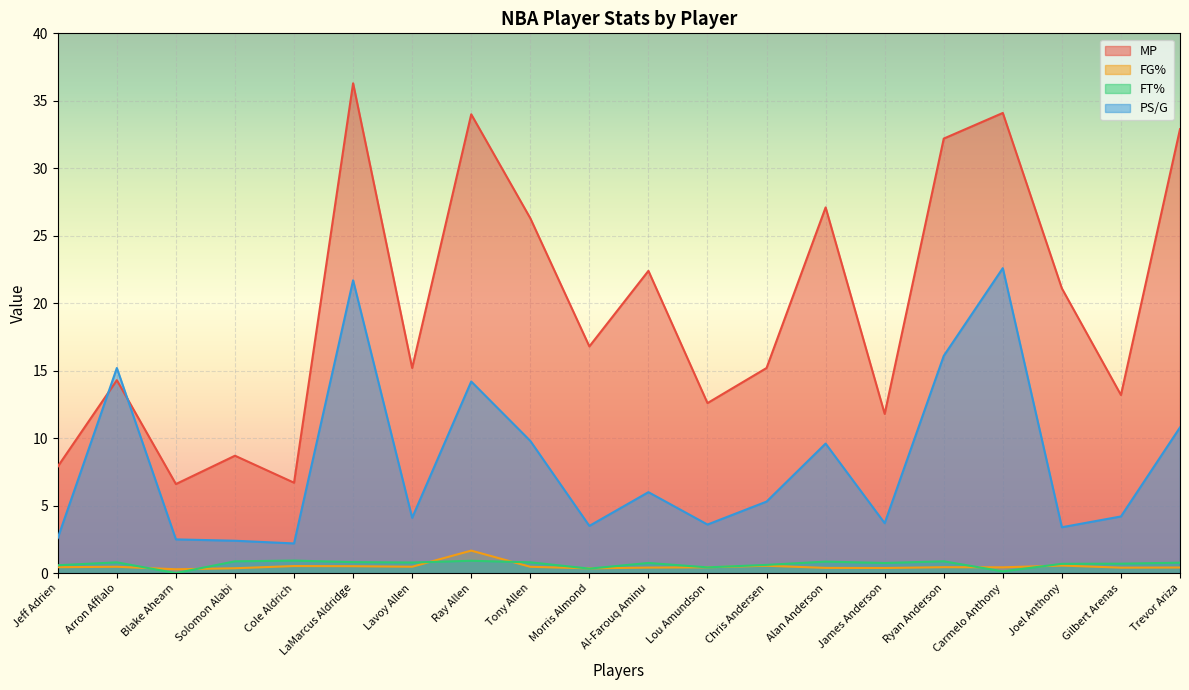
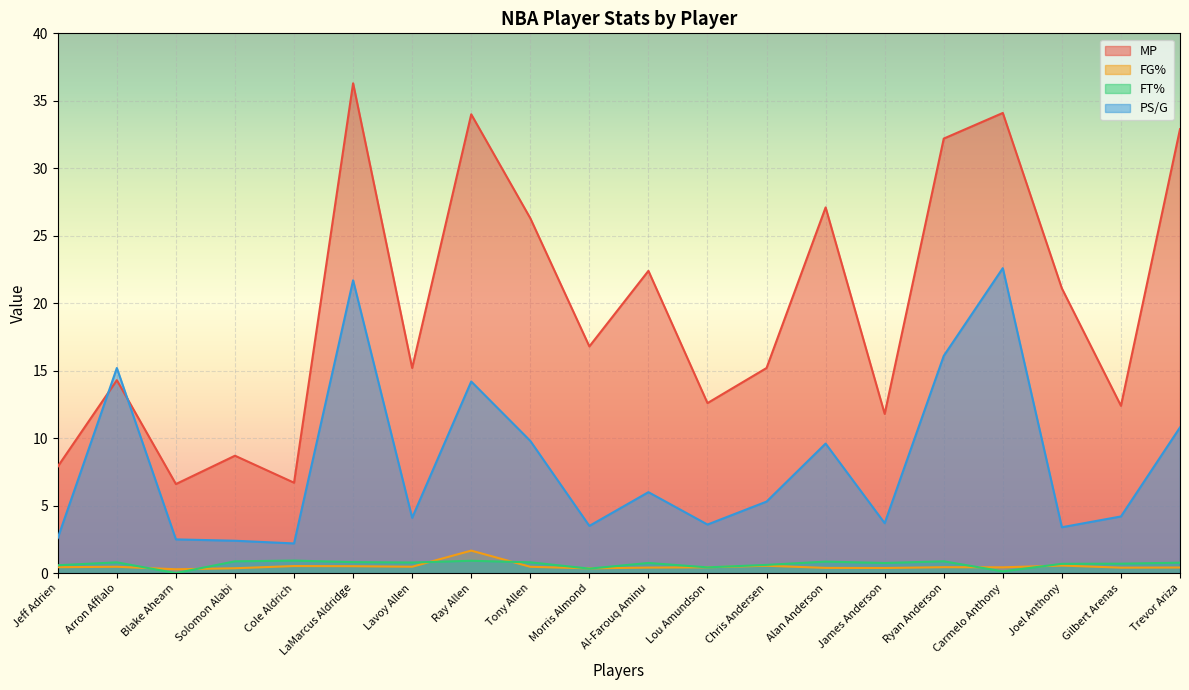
  {
    "MP": {
      "Jeff Adrien": 7.9,
      "Arron Afflalo": 14.3,
      "Blake Ahearn": 6.6,
      "Solomon Alabi": 8.7,
      "Cole Aldrich": 6.7,
      "LaMarcus Aldridge": 36.3,
      "Lavoy Allen": 15.2,
      "Ray Allen": 34.0,
      "Tony Allen": 26.3,
      "Morris Almond": 16.8,
      "Al-Farouq Aminu": 22.4,
      "Lou Amundson": 12.6,
      "Chris Andersen": 15.2,
      "Alan Anderson": 27.1,
      "James Anderson": 11.8,
      "Ryan Anderson": 32.2,
      "Carmelo Anthony": 34.1,
      "Joel Anthony": 21.1,
-     "Gilbert Arenas": 13.2,
+     "Gilbert Arenas": 12.4,
      "Trevor Ariza": 32.9
    },
    "FG%": {
      "Arron Afflalo": 0.5,
      "Blake Ahearn": 0.3,
      "Solomon Alabi": 0.4,
      "Cole Aldrich": 0.5,
      "LaMarcus Aldridge": 0.5,
      "Lavoy Allen": 0.5,
      "Ray Allen": 1.7,
      "Tony Allen": 0.5,
      "Al-Farouq Aminu": 0.4,
      "Alan Anderson": 0.4,
      "James Anderson": 0.4,
      "Ryan Anderson": 0.4,
      "Carmelo Anthony": 0.4,
      "Gilbert Arenas": 0.4,
      "Trevor Ariza": 0.4
    },
    "FT%": {
      "Arron Afflalo": 0.8,
      "Blake Ahearn": 0.0,
      "Solomon Alabi": 0.9,
      "Cole Aldrich": 0.9,
      "LaMarcus Aldridge": 0.8,
      "Lavoy Allen": 0.8,
      "Ray Allen": 0.9,
      "Tony Allen": 0.8,
      "Al-Farouq Aminu": 0.8,
      "Alan Anderson": 0.9,
      "James Anderson": 0.8,
      "Ryan Anderson": 0.9,
      "Carmelo Anthony": 0.1,
      "Gilbert Arenas": 0.7,
      "Trevor Ariza": 0.8
    },
    "PS/G": {
      "Jeff Adrien": 2.6,
      "Arron Afflalo": 15.2,
      "Blake Ahearn": 2.5,
      "Solomon Alabi": 2.4,
      "Cole Aldrich": 2.2,
      "LaMarcus Aldridge": 21.7,
      "Lavoy Allen": 4.1,
      "Ray Allen": 14.2,
      "Tony Allen": 9.8,
      "Morris Almond": 3.5,
      "Al-Farouq Aminu": 6.0,
      "Lou Amundson": 3.6,
      "Chris Andersen": 5.3,
      "Alan Anderson": 9.6,
      "James Anderson": 3.7,
      "Ryan Anderson": 16.1,
      "Carmelo Anthony": 22.6,
      "Joel Anthony": 3.4,
      "Gilbert Arenas": 4.2,
      "Trevor Ariza": 10.8
    }
  }
